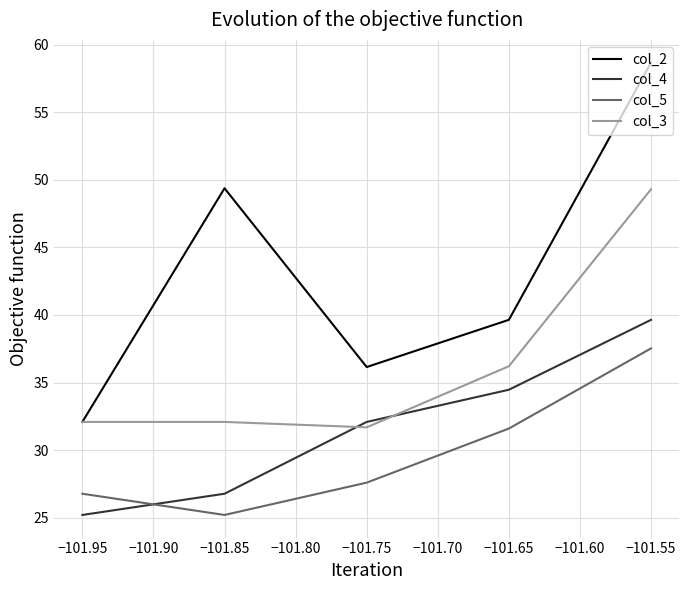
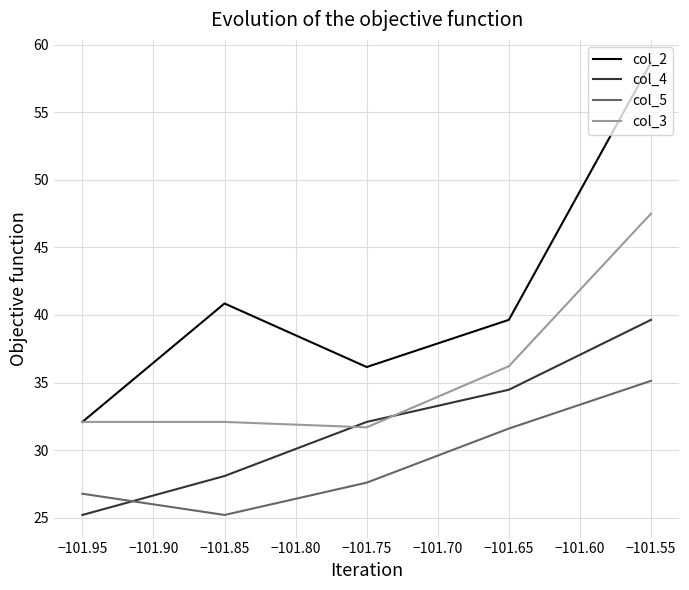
  {
    "col_2": {
-     "−101.85": 49.4,
+     "−101.85": 40.9,
      "−101.75": 36.2,
      "−101.65": 39.6
    },
    "col_4": {
      "−101.95": 25.2,
-     "−101.85": 26.8,
+     "−101.85": 28.1,
      "−101.75": 32.1,
      "−101.65": 34.5,
      "−101.55": 39.6
    },
    "col_5": {
      "−101.95": 26.8,
      "−101.85": 25.2,
      "−101.75": 27.6,
      "−101.65": 31.6,
-     "−101.55": 37.5
+     "−101.55": 35.1
    },
    "col_3": {
      "−101.85": 32.1,
      "−101.75": 31.7,
      "−101.65": 36.2,
-     "−101.55": 49.3
+     "−101.55": 47.5
    }
  }
